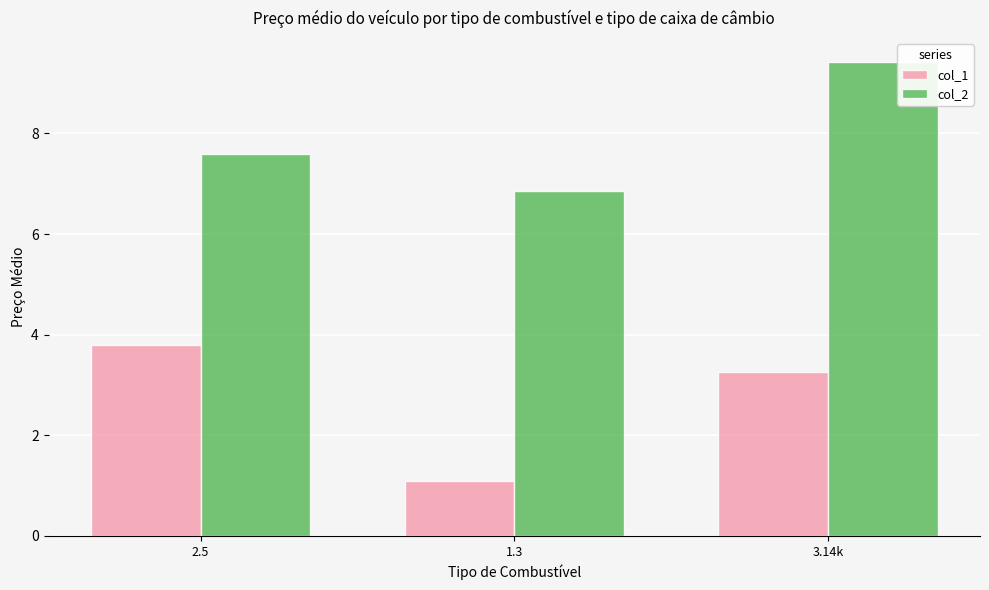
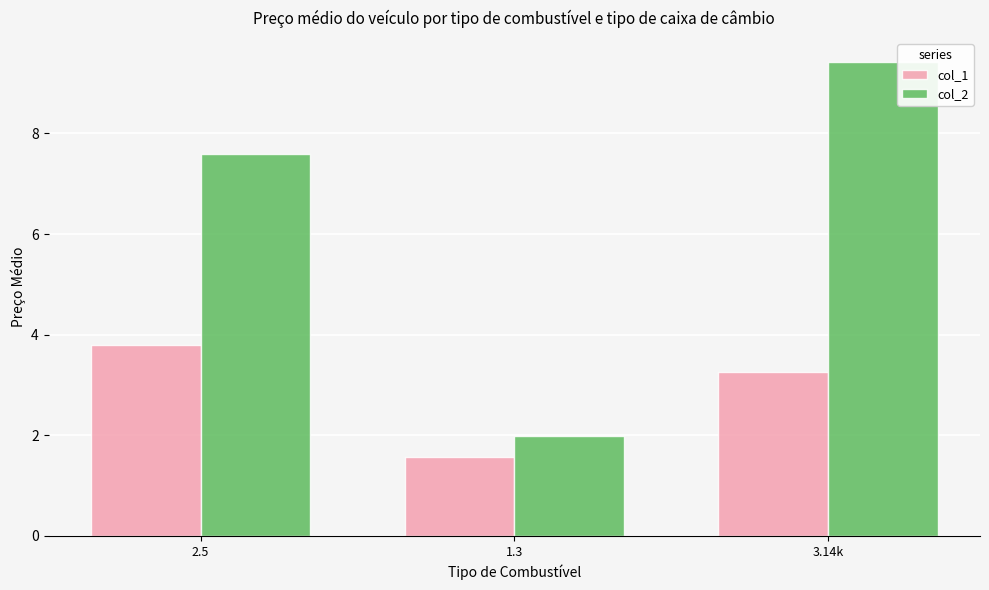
  {
    "col_1": {
      "2.5": 3.8,
-     "1.3": 1.1,
+     "1.3": 1.6,
      "3.14k": 3.3
    },
    "col_2": {
      "2.5": 7.6,
-     "1.3": 6.9,
+     "1.3": 2.0,
      "3.14k": 9.4
    }
  }
